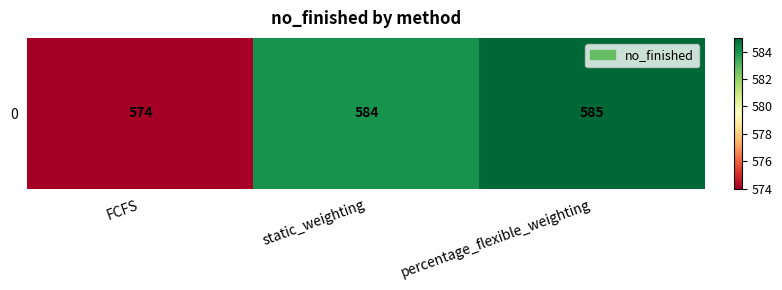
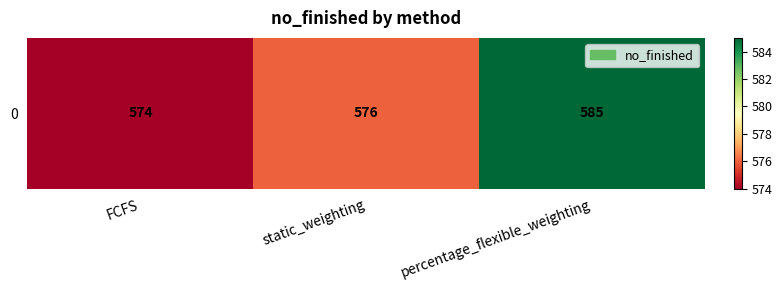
  {
    "0": {
      "FCFS": 574,
-     "static_weighting": 584,
+     "static_weighting": 576,
      "percentage_flexible_weighting": 585
    }
  }
